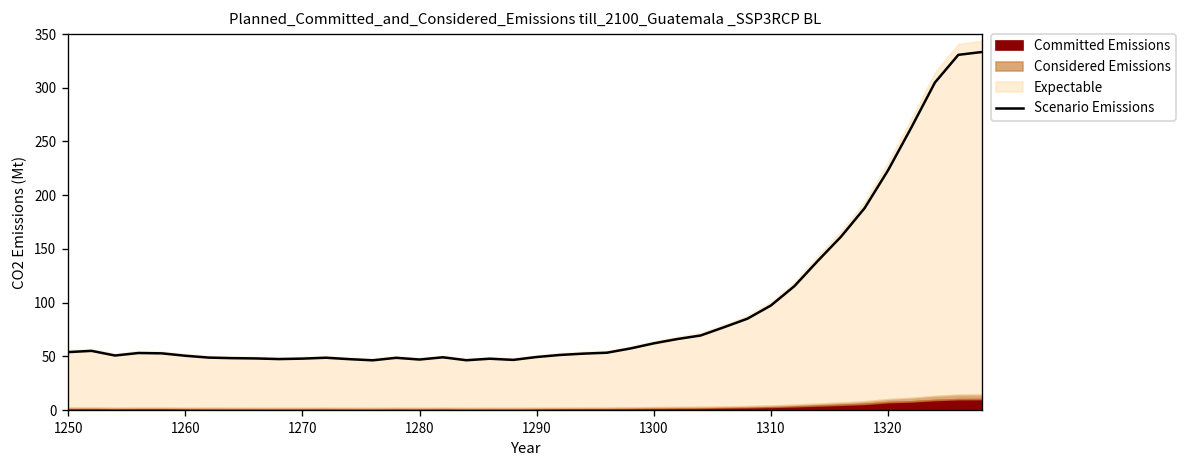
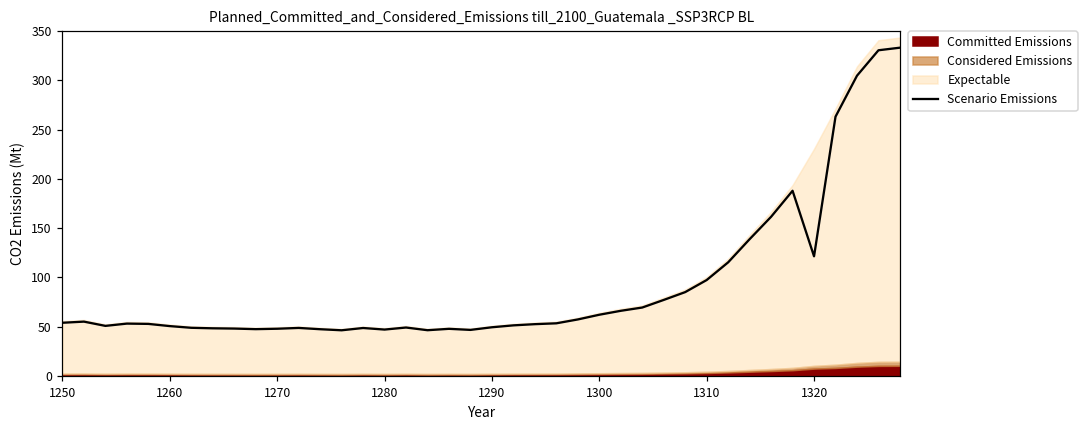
  {
    "Scenario Emissions": {
      "1310": 100,
-     "1320": 220
+     "1320": 120
    },
    "Expectable": {
      "1310": 100,
      "1320": 220
    }
  }
